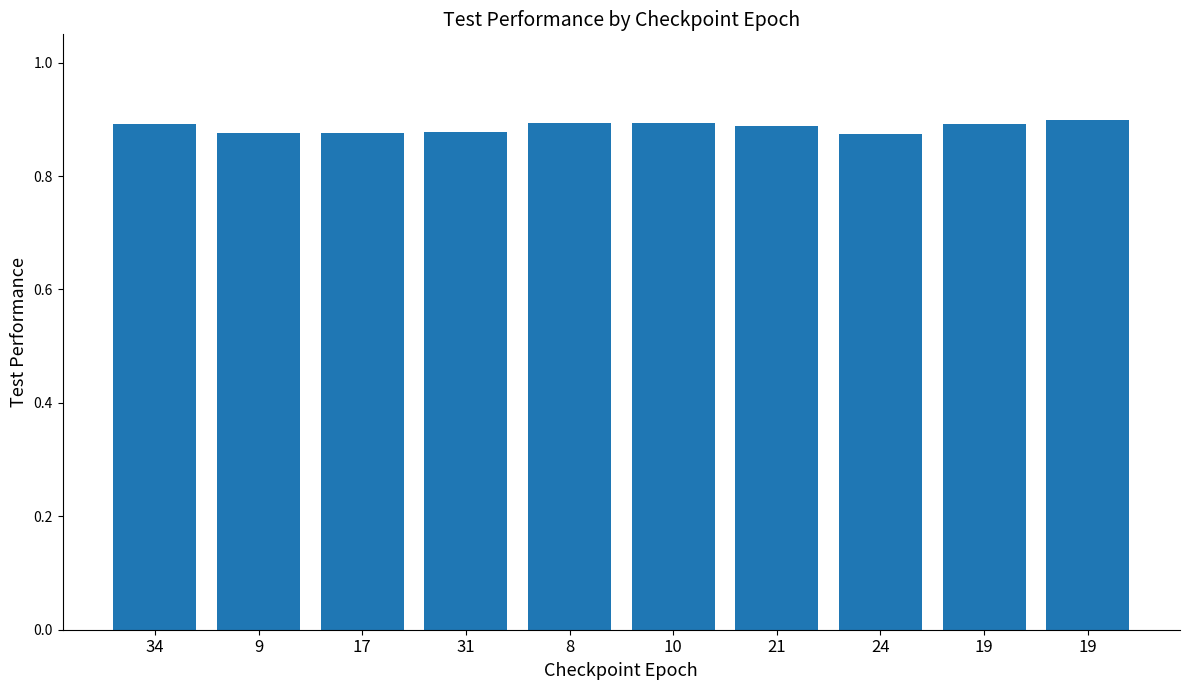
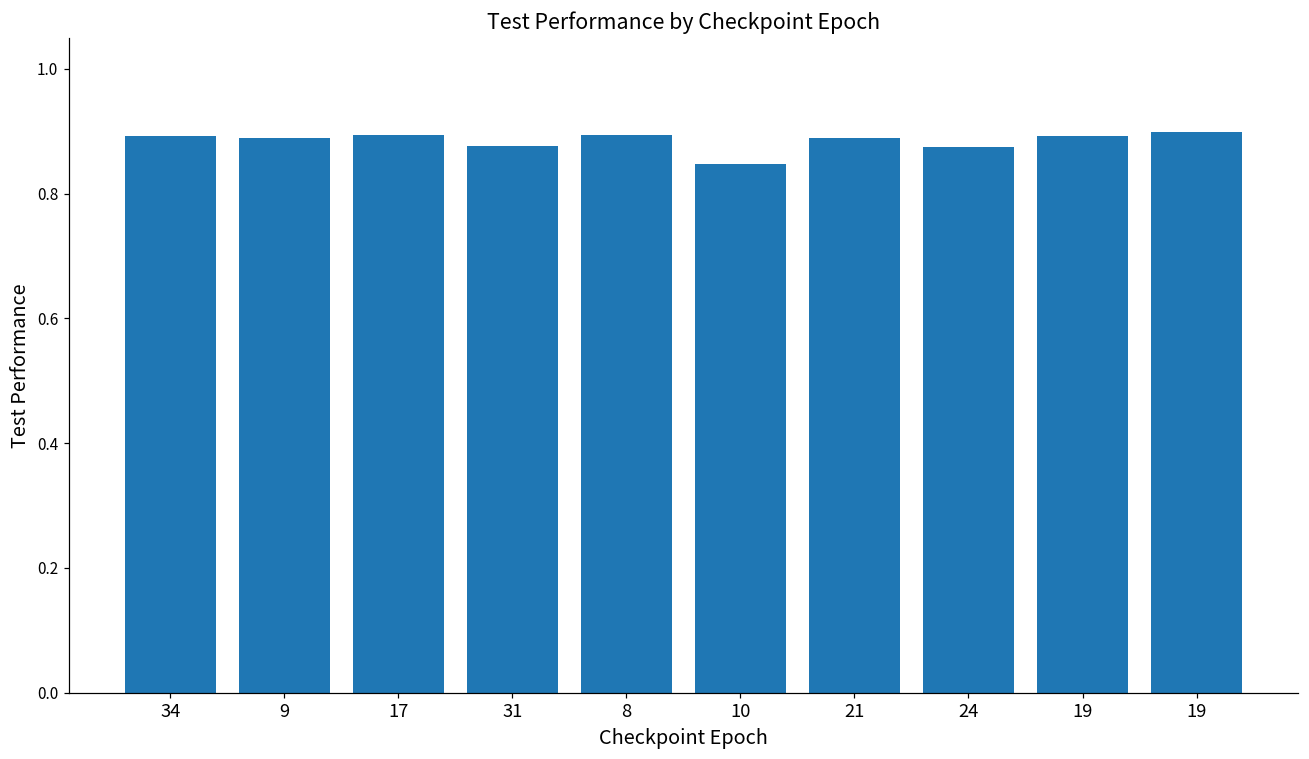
  {
    "34": 0.89,
-   "9": 0.88,
-   "17": 0.88,
+   "9": 0.89,
+   "17": 0.89,
    "31": 0.88,
    "8": 0.89,
-   "10": 0.89,
+   "10": 0.85,
    "21": 0.89,
    "24": 0.87
  }
